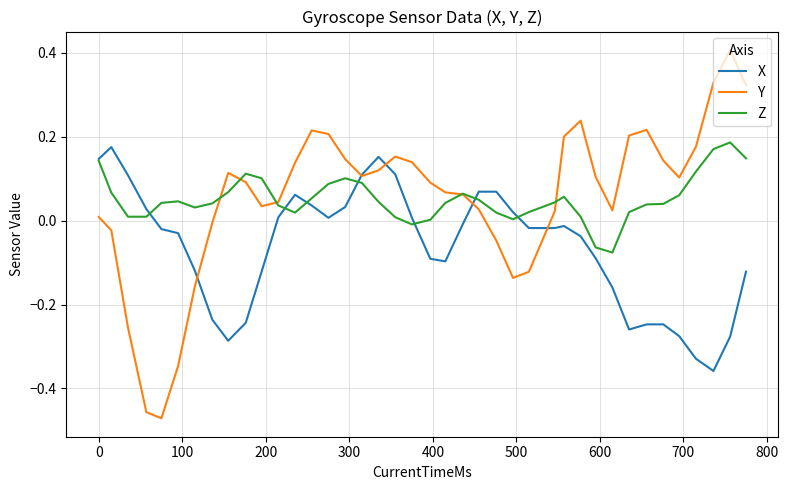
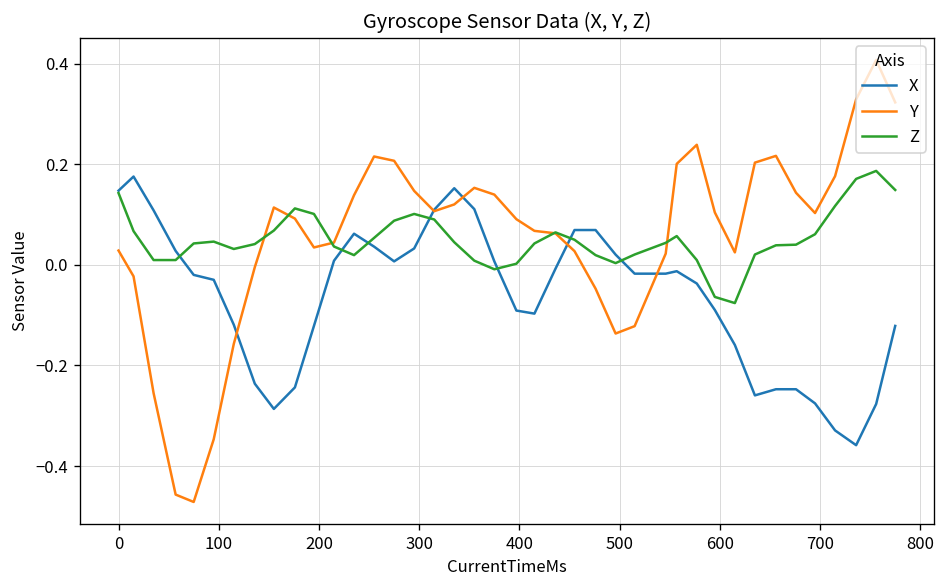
  {
    "Y": {
-     "0": 0.01
+     "0": 0.03
    }
  }
